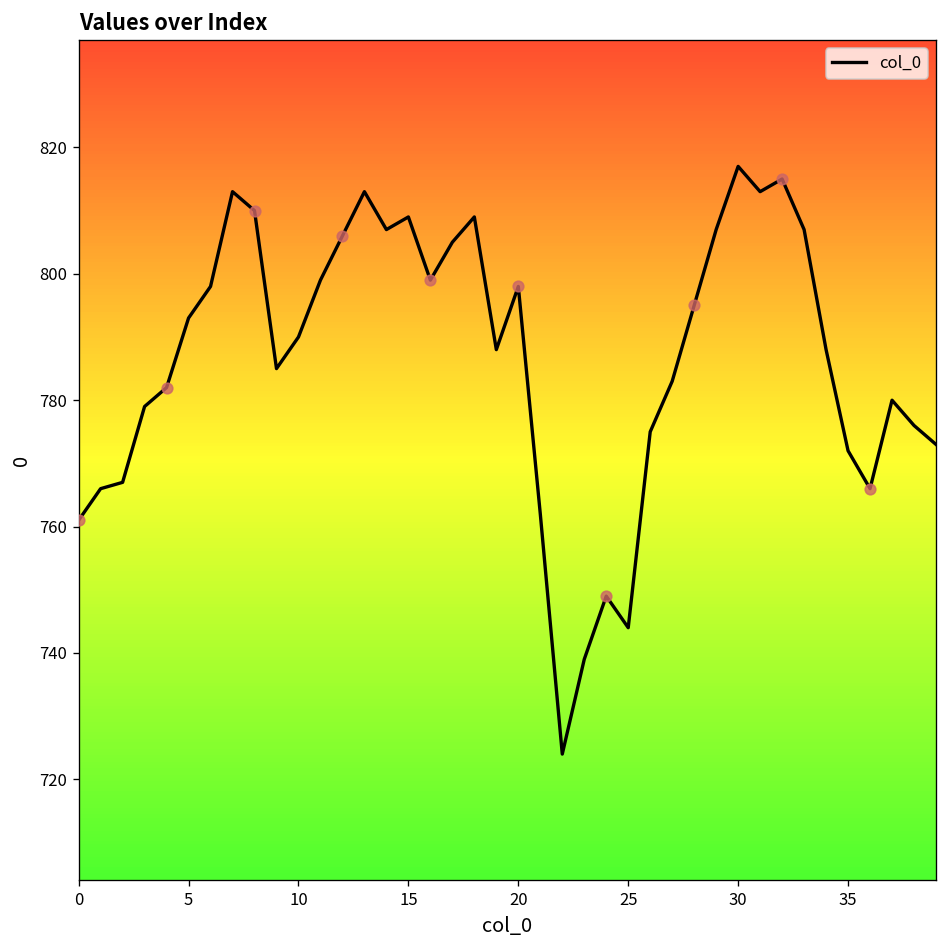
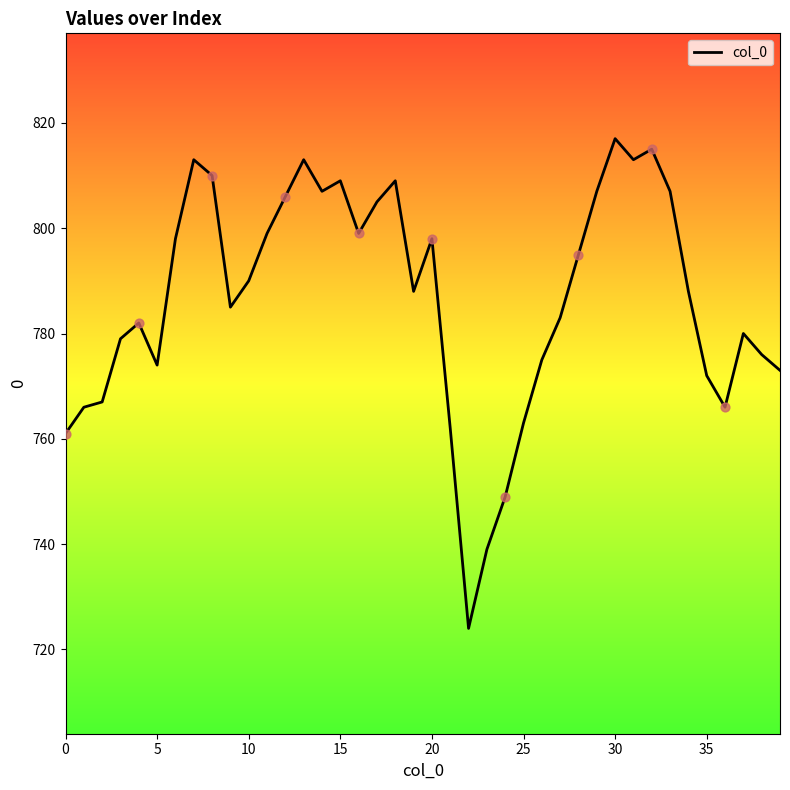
  {
    "col_0": {
-     "5": 793,
+     "5": 774,
      "10": 790,
      "15": 809,
-     "25": 744,
+     "25": 763,
      "30": 817,
      "35": 772
    }
  }
